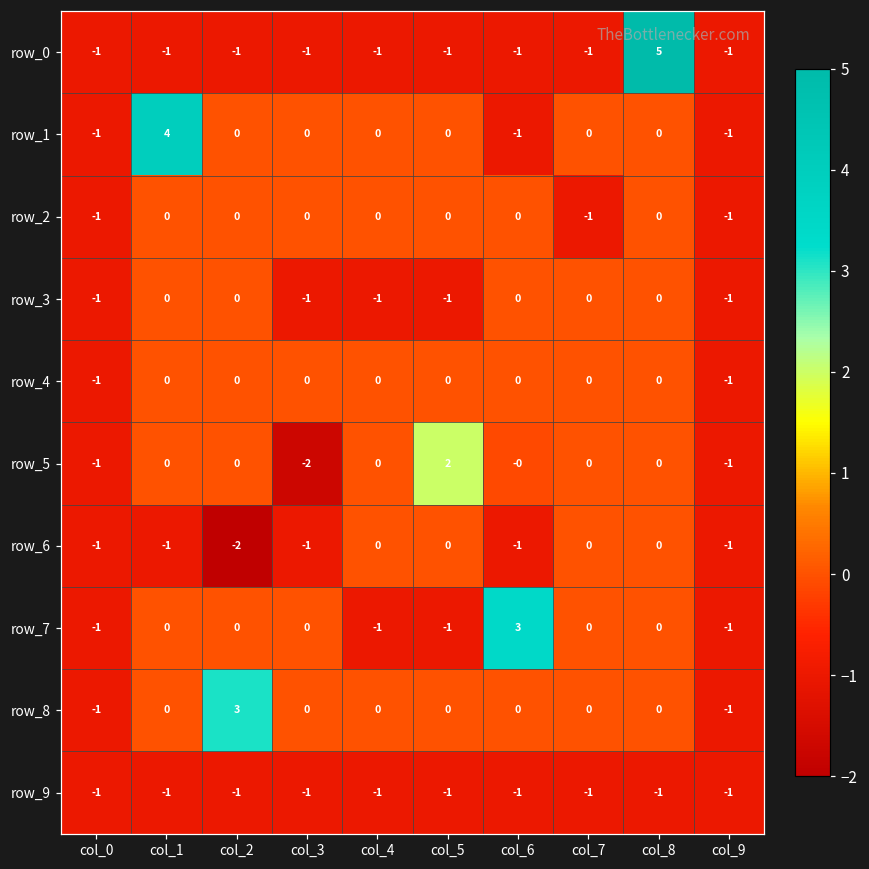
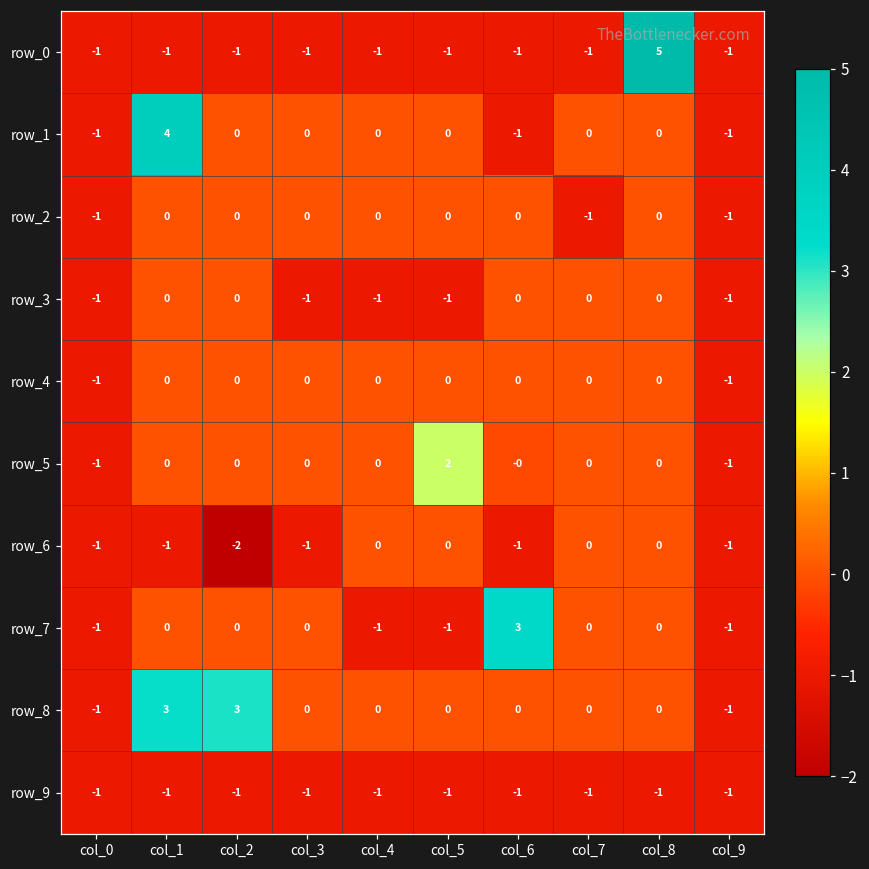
  {
    "row_0": {
      "col_0": -1,
      "col_1": -1,
      "col_2": -1,
      "col_3": -1,
      "col_4": -1,
      "col_5": -1,
      "col_6": -1,
      "col_7": -1,
      "col_9": -1
    },
    "row_1": {
      "col_0": -1,
      "col_1": 4,
      "col_2": 0,
      "col_3": 0,
      "col_4": 0,
      "col_5": 0,
      "col_6": -1,
      "col_7": 0,
      "col_8": 0,
      "col_9": -1
    },
    "row_2": {
      "col_0": -1,
      "col_1": 0,
      "col_2": 0,
      "col_3": 0,
      "col_4": 0,
      "col_5": 0,
      "col_6": 0,
      "col_7": -1,
      "col_8": 0,
      "col_9": -1
    },
    "row_3": {
      "col_0": -1,
      "col_1": 0,
      "col_2": 0,
      "col_3": -1,
      "col_4": -1,
      "col_5": -1,
      "col_6": 0,
      "col_7": 0,
      "col_8": 0,
      "col_9": -1
    },
    "row_4": {
      "col_0": -1,
      "col_1": 0,
      "col_2": 0,
      "col_3": 0,
      "col_4": 0,
      "col_5": 0,
      "col_6": 0,
      "col_7": 0,
      "col_8": 0,
      "col_9": -1
    },
    "row_5": {
      "col_0": -1,
      "col_1": 0,
      "col_2": 0,
-     "col_3": -2,
+     "col_3": 0,
      "col_4": 0,
      "col_5": 2,
      "col_6": -0,
      "col_7": 0,
      "col_8": 0,
      "col_9": -1
    },
    "row_6": {
      "col_0": -1,
      "col_1": -1,
      "col_2": -2,
      "col_3": -1,
      "col_4": 0,
      "col_5": 0,
      "col_6": -1,
      "col_7": 0,
      "col_8": 0,
      "col_9": -1
    },
    "row_7": {
      "col_0": -1,
      "col_1": 0,
      "col_2": 0,
      "col_3": 0,
      "col_4": -1,
      "col_5": -1,
      "col_6": 3,
      "col_7": 0,
      "col_8": 0,
      "col_9": -1
    },
    "row_8": {
      "col_0": -1,
-     "col_1": 0,
+     "col_1": 3,
      "col_2": 3,
      "col_3": 0,
      "col_4": 0,
      "col_5": 0,
      "col_6": 0,
      "col_7": 0,
      "col_8": 0,
      "col_9": -1
    },
    "row_9": {
      "col_0": -1,
      "col_1": -1,
      "col_2": -1,
      "col_3": -1,
      "col_4": -1,
      "col_5": -1,
      "col_6": -1,
      "col_7": -1,
      "col_8": -1,
      "col_9": -1
    }
  }
